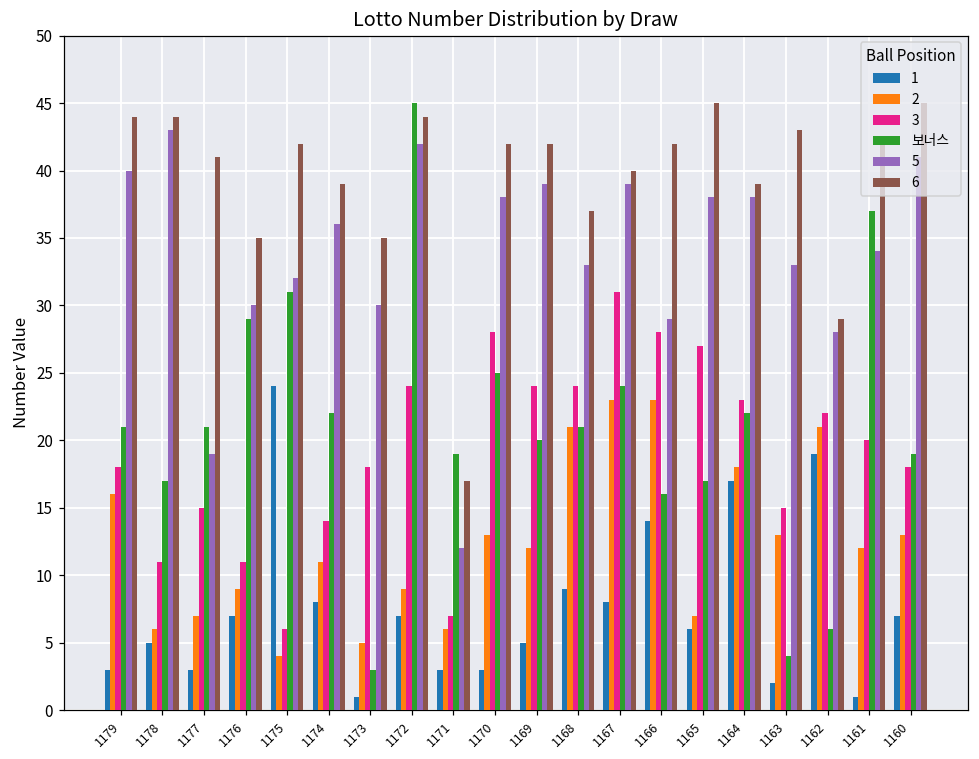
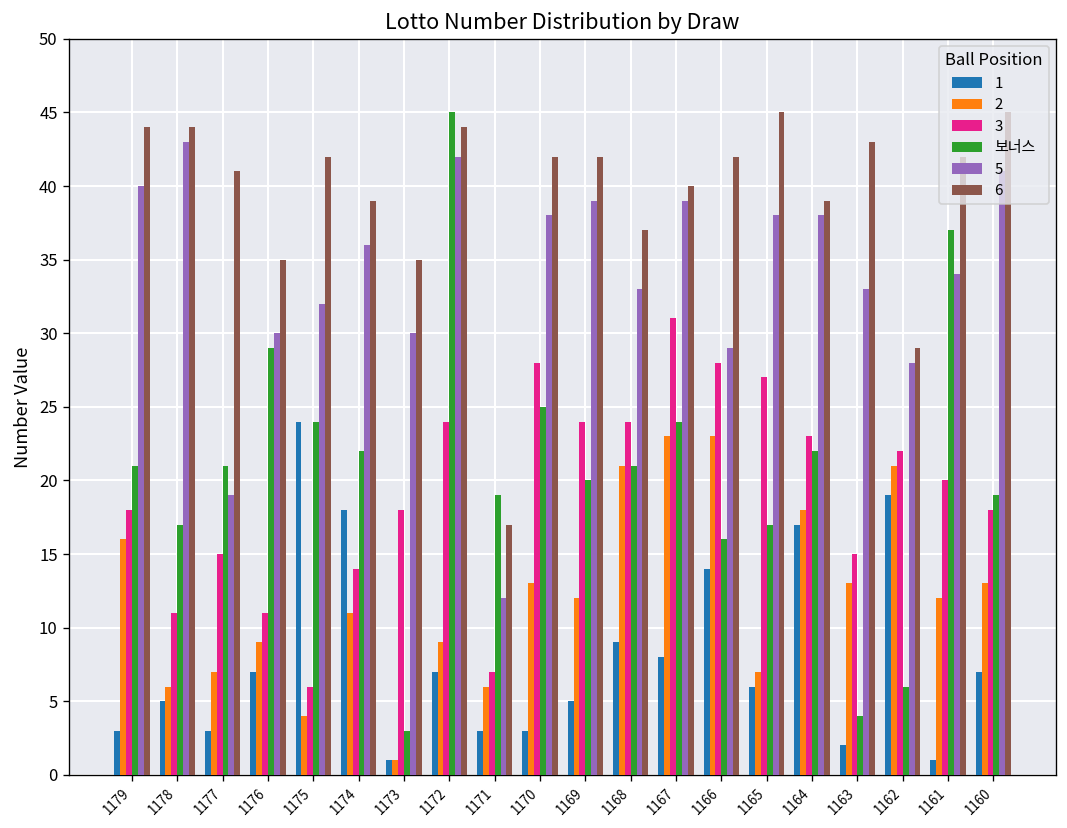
  {
    "1": {
      "1179": 3,
      "1178": 5,
      "1177": 3,
      "1176": 7,
      "1175": 24,
-     "1174": 8,
+     "1174": 18,
      "1173": 1,
      "1172": 7,
      "1171": 3,
      "1170": 3,
      "1169": 5,
      "1168": 9,
      "1167": 8,
      "1166": 14,
      "1165": 6,
      "1164": 17,
      "1163": 2,
      "1162": 19,
      "1161": 1,
      "1160": 7
    },
    "2": {
      "1179": 16,
      "1178": 6,
      "1177": 7,
      "1176": 9,
      "1175": 4,
      "1174": 11,
-     "1173": 5,
+     "1173": 1,
      "1172": 9,
      "1171": 6,
      "1170": 13,
      "1169": 12,
      "1168": 21,
      "1167": 23,
      "1166": 23,
      "1165": 7,
      "1164": 18,
      "1163": 13,
      "1162": 21,
      "1161": 12,
      "1160": 13
    },
    "3": {
      "1179": 18,
      "1178": 11,
      "1177": 15,
      "1176": 11,
      "1175": 6,
      "1174": 14,
      "1173": 18,
      "1172": 24,
      "1171": 7,
      "1170": 28,
      "1169": 24,
      "1168": 24,
      "1167": 31,
      "1166": 28,
      "1165": 27,
      "1164": 23,
      "1163": 15,
      "1162": 22,
      "1161": 20,
      "1160": 18
    },
    "보너스": {
      "1179": 21,
      "1178": 17,
      "1177": 21,
      "1176": 29,
-     "1175": 31,
+     "1175": 24,
      "1174": 22,
      "1173": 3,
      "1172": 45,
      "1171": 19,
      "1170": 25,
      "1169": 20,
      "1168": 21,
      "1167": 24,
      "1166": 16,
      "1165": 17,
      "1164": 22,
      "1163": 4,
      "1162": 6,
      "1161": 37,
      "1160": 19
    },
    "5": {
      "1179": 40,
      "1178": 43,
      "1177": 19,
      "1176": 30,
      "1175": 32,
      "1174": 36,
      "1173": 30,
      "1172": 42,
      "1171": 12,
      "1170": 38,
      "1169": 39,
      "1168": 33,
      "1167": 39,
      "1166": 29,
      "1165": 38,
      "1164": 38,
      "1163": 33,
      "1162": 28,
      "1161": 34
    },
    "6": {
      "1179": 44,
      "1178": 44,
      "1177": 41,
      "1176": 35,
      "1175": 42,
      "1174": 39,
      "1173": 35,
      "1172": 44,
      "1171": 17,
      "1170": 42,
      "1169": 42,
      "1168": 37,
      "1167": 40,
      "1166": 42,
      "1165": 45,
      "1164": 39,
      "1163": 43,
      "1162": 29
    }
  }
